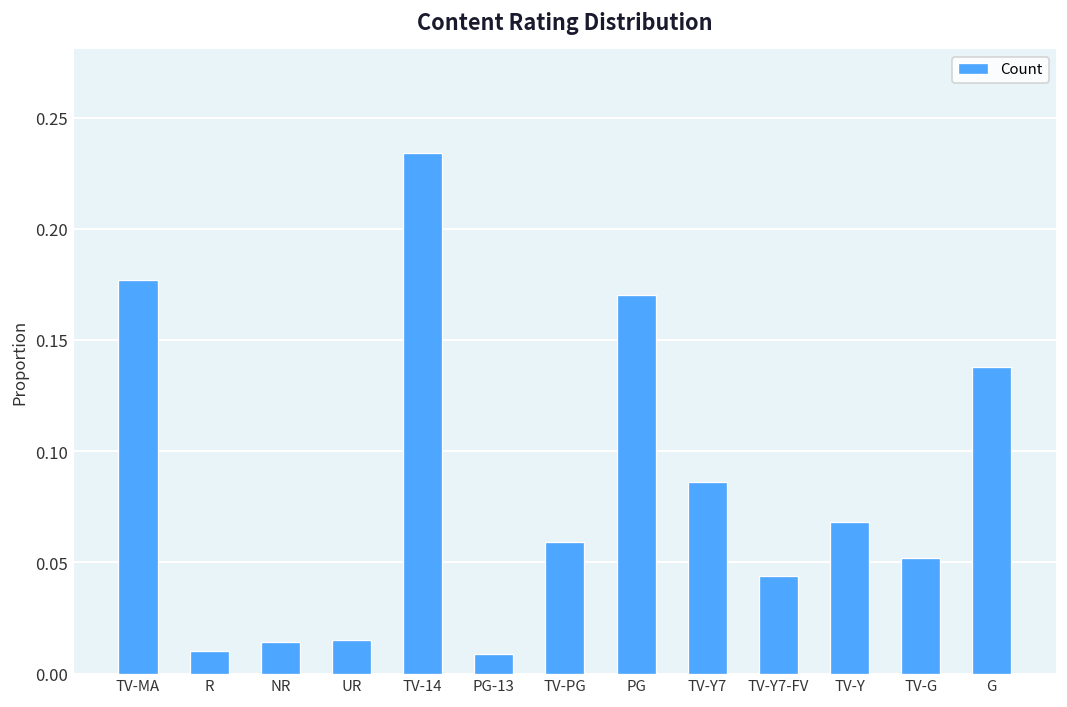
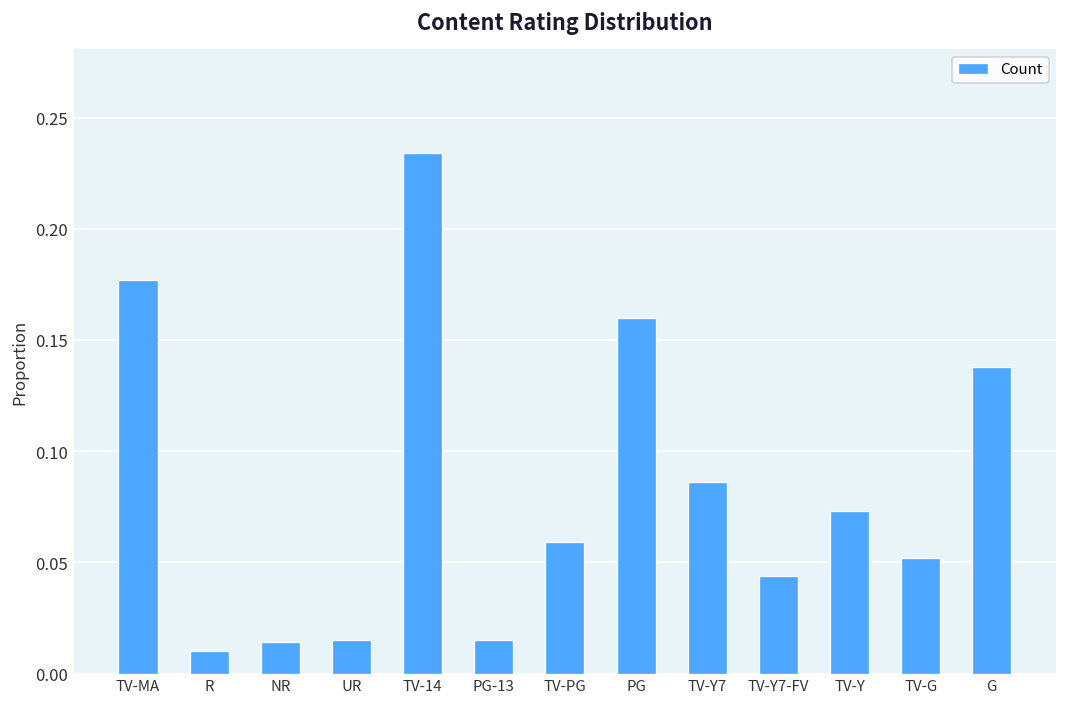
  {
    "TV-MA": 0.177,
    "R": 0.010,
    "NR": 0.014,
    "UR": 0.015,
    "TV-14": 0.234,
-   "PG-13": 0.009,
+   "PG-13": 0.015,
    "TV-PG": 0.059,
-   "PG": 0.17,
+   "PG": 0.16,
    "TV-Y7": 0.086,
    "TV-Y7-FV": 0.044,
-   "TV-Y": 0.068,
+   "TV-Y": 0.073,
    "TV-G": 0.052,
    "G": 0.138
  }
